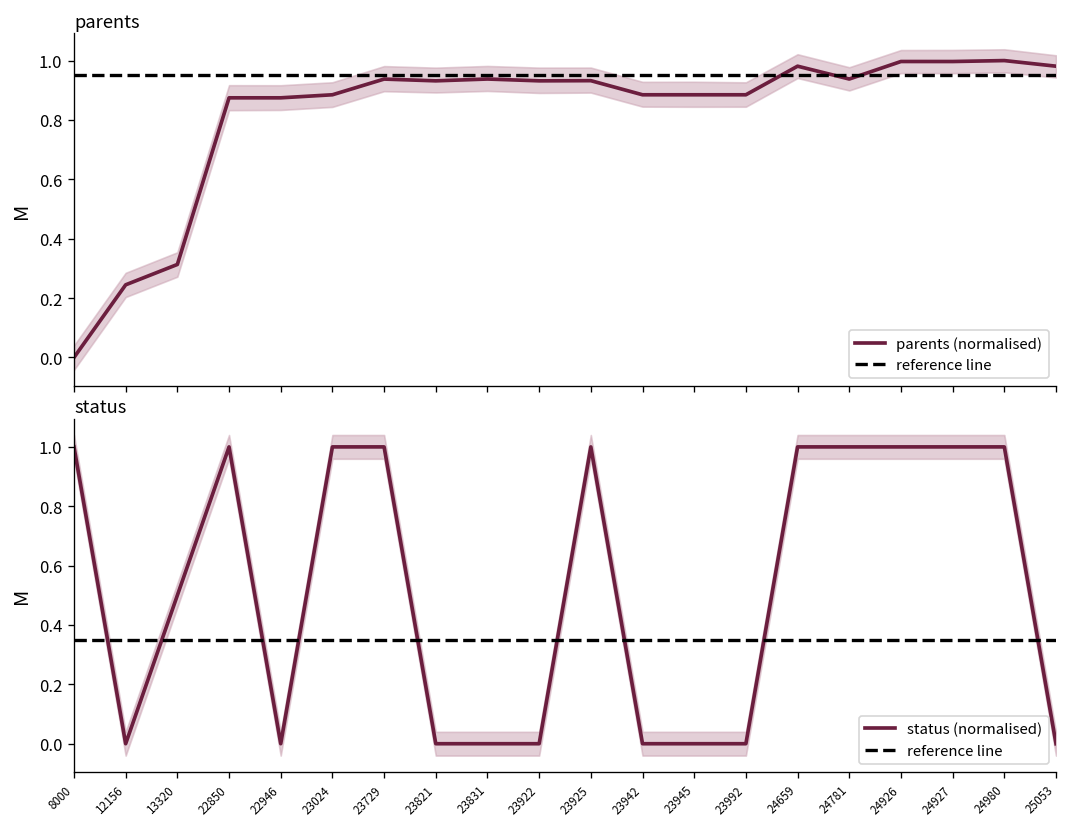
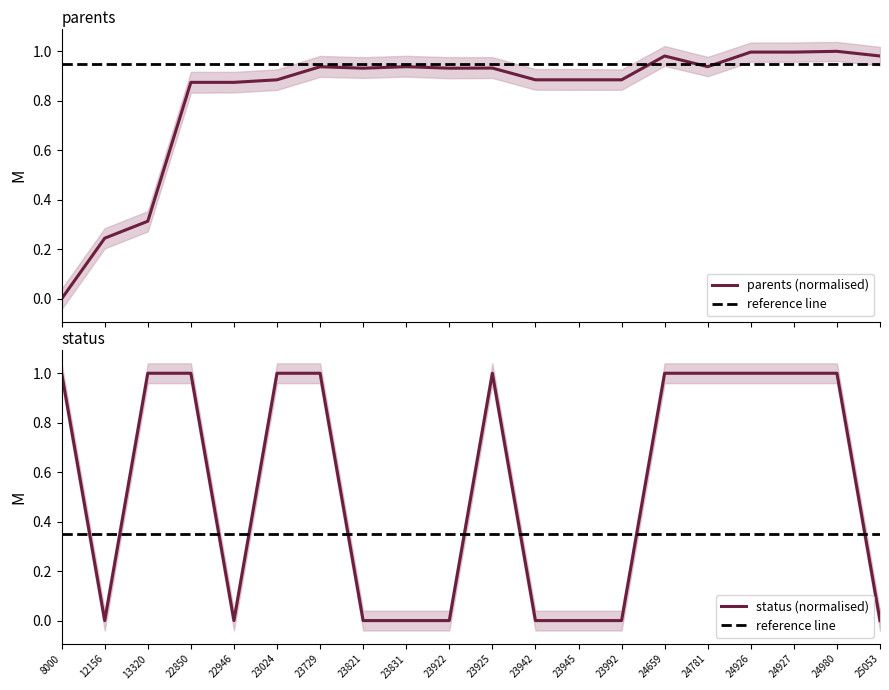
  {
    "status": {
      "status (normalised)": {
        "8000": 1.00,
        "12156": 0.00,
-       "13320": 0.50,
+       "13320": 1.00,
        "22850": 1.00,
        "22946": 0.00,
        "23024": 1.00,
        "23729": 1.00,
        "23821": 0.00,
        "23831": 0.00,
        "23922": 0.00,
        "23925": 1.00,
        "23942": 0.00,
        "23945": 0.00,
        "23992": 0.00,
        "24659": 1.00,
        "24781": 1.00,
        "24926": 1.00,
        "24927": 1.00,
        "24980": 1.00,
        "25053": 0.00
      }
    }
  }
